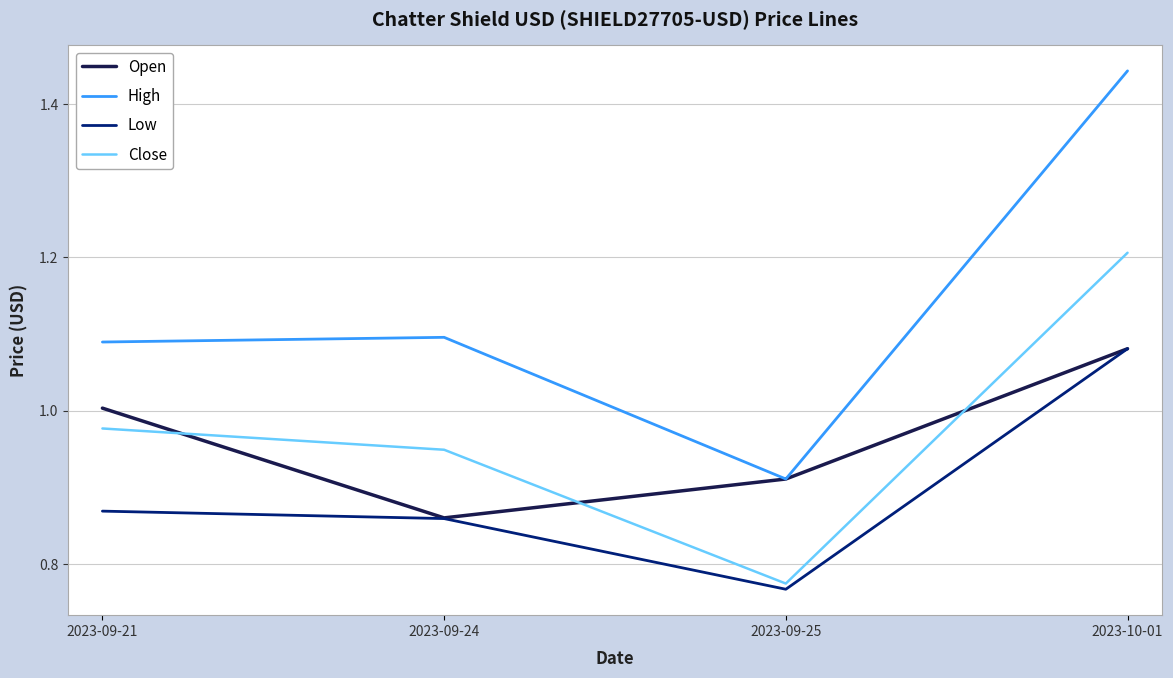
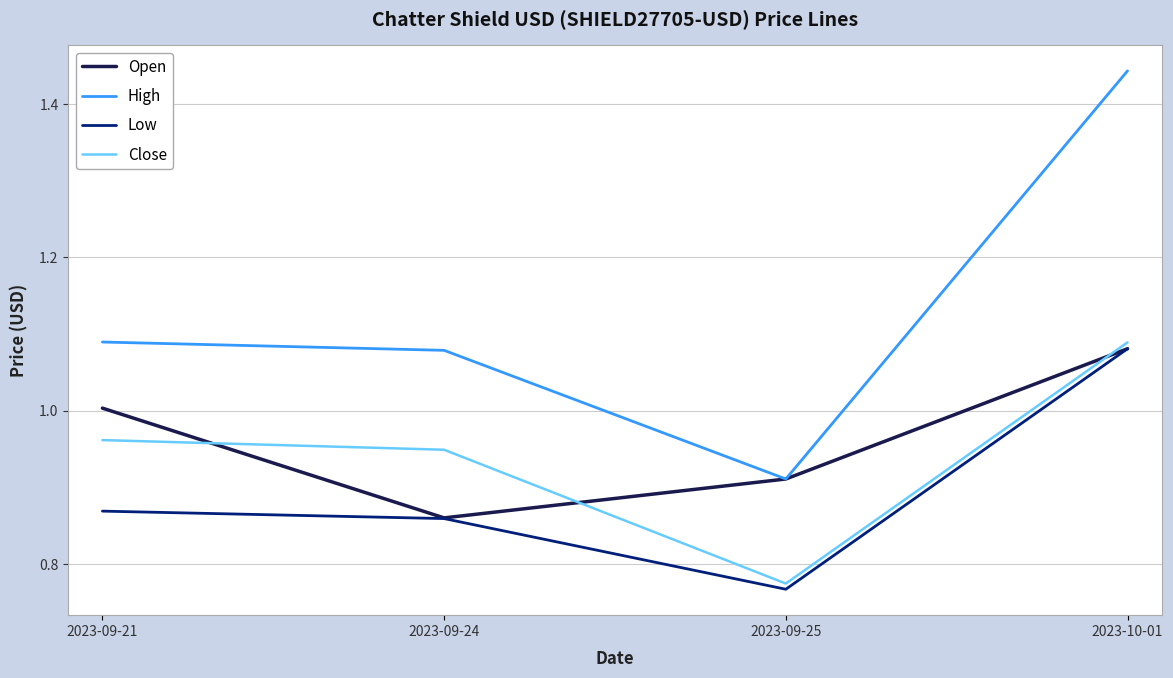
  {
    "High": {
      "2023-09-21": 1.09,
-     "2023-09-24": 1.10,
+     "2023-09-24": 1.08,
      "2023-10-01": 1.44
    },
    "Close": {
-     "2023-09-21": 0.98,
+     "2023-09-21": 0.96,
      "2023-09-24": 0.95,
      "2023-09-25": 0.77,
-     "2023-10-01": 1.21
+     "2023-10-01": 1.09
    }
  }
